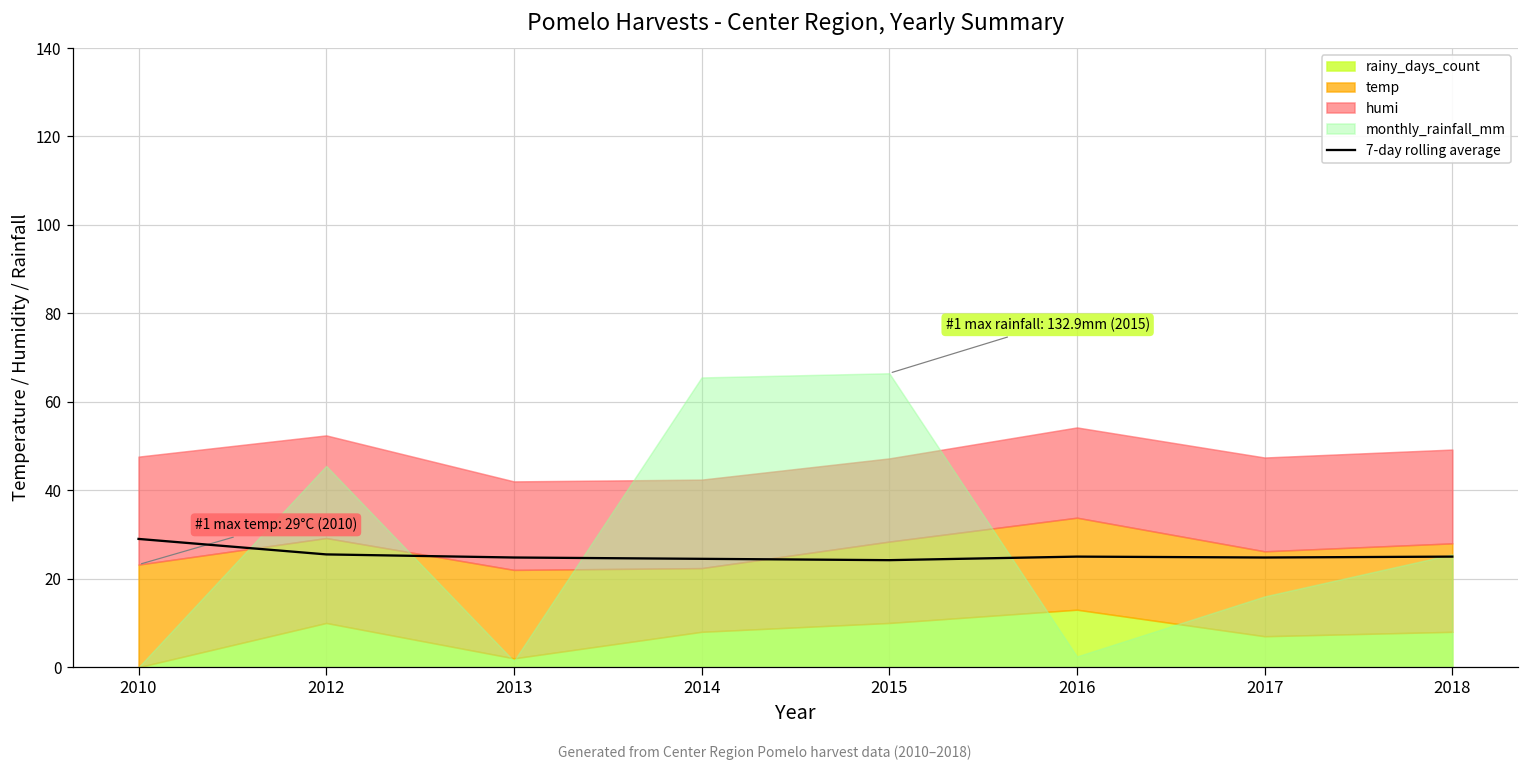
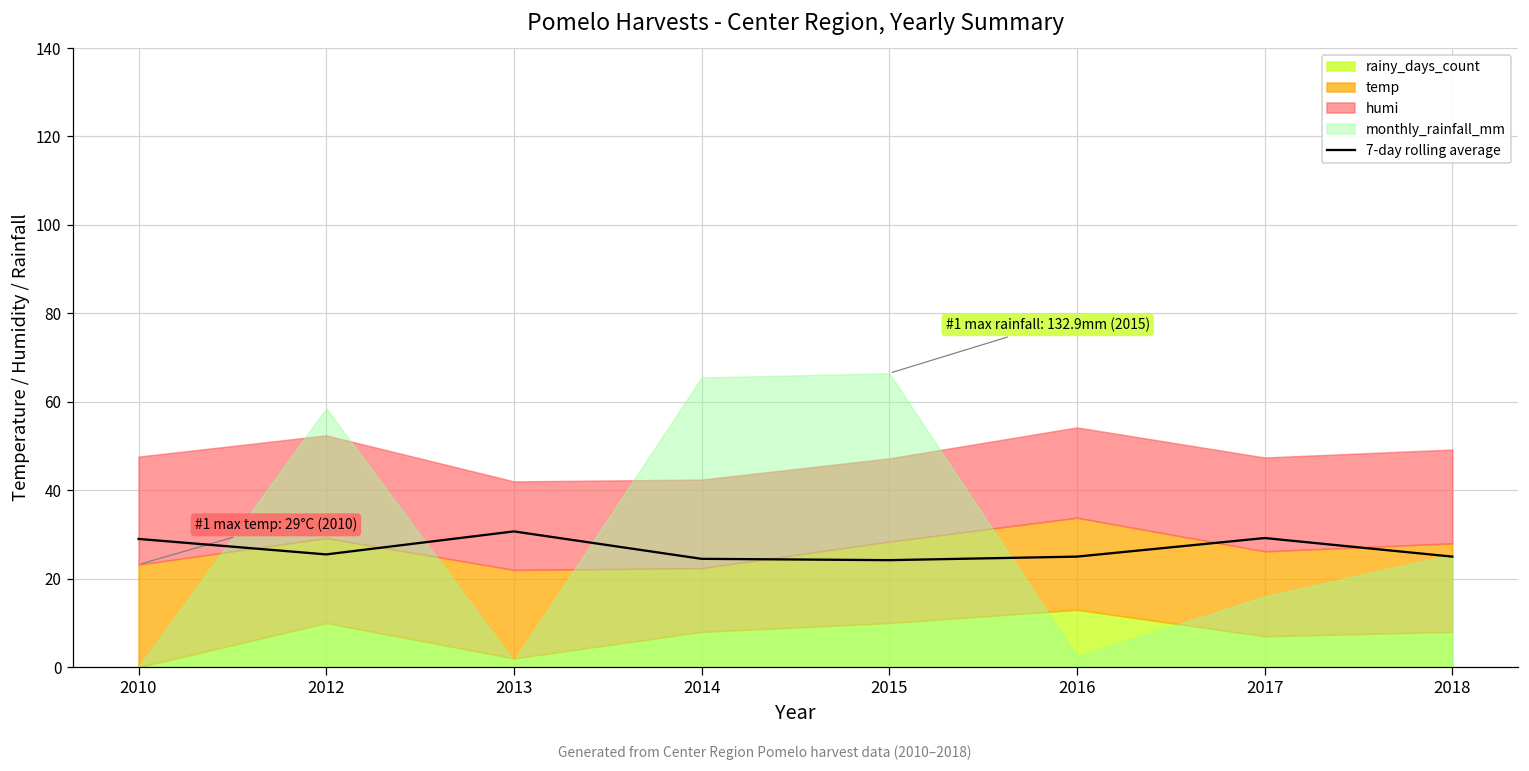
  {
    "7-day rolling average": {
      "2010": 29,
-     "2013": 25,
+     "2013": 31,
      "2014": 25,
      "2015": 24,
      "2016": 25,
-     "2017": 25
+     "2017": 29
    },
    "rainy_days_count": {
      "2012": 10,
      "2014": 8,
      "2015": 10,
      "2016": 13,
      "2017": 7,
      "2018": 8
    },
    "temp": {
      "2010": 23,
      "2013": 20,
      "2014": 14,
      "2015": 18,
      "2016": 21,
      "2017": 19,
      "2018": 20
    },
    "humi": {
      "2010": 24,
      "2012": 23,
      "2013": 20,
      "2014": 20,
      "2015": 19,
      "2016": 20,
      "2017": 21,
      "2018": 21
    },
    "monthly_rainfall_mm": {
-     "2012": 46,
+     "2012": 59,
      "2014": 66,
      "2016": 2,
      "2017": 16
    }
  }
